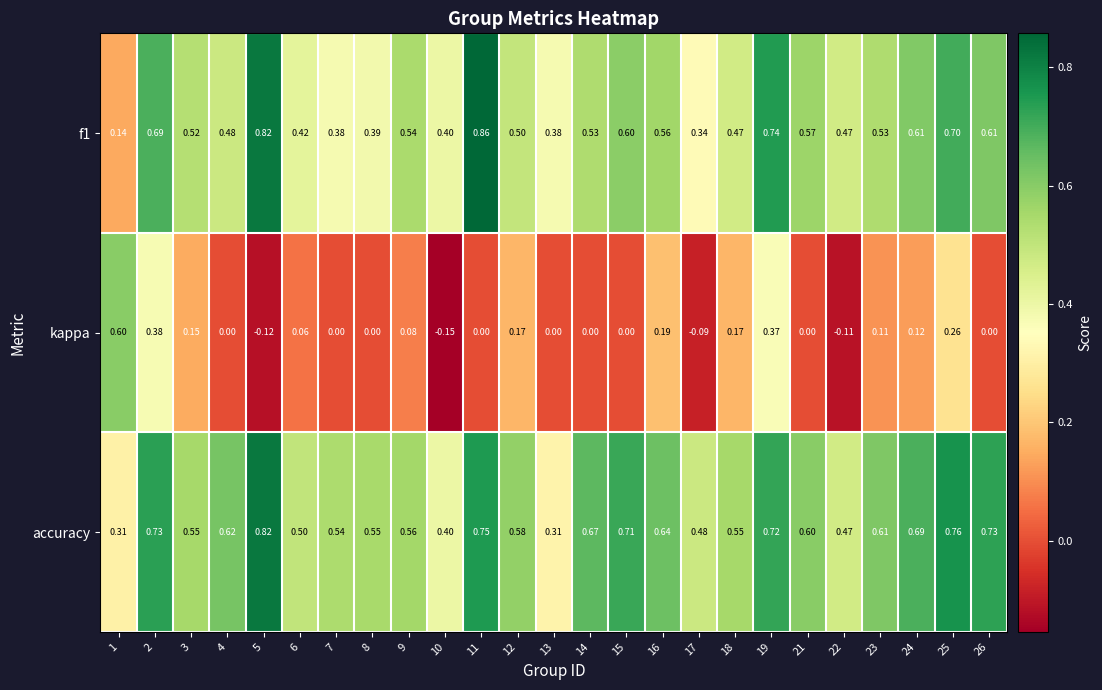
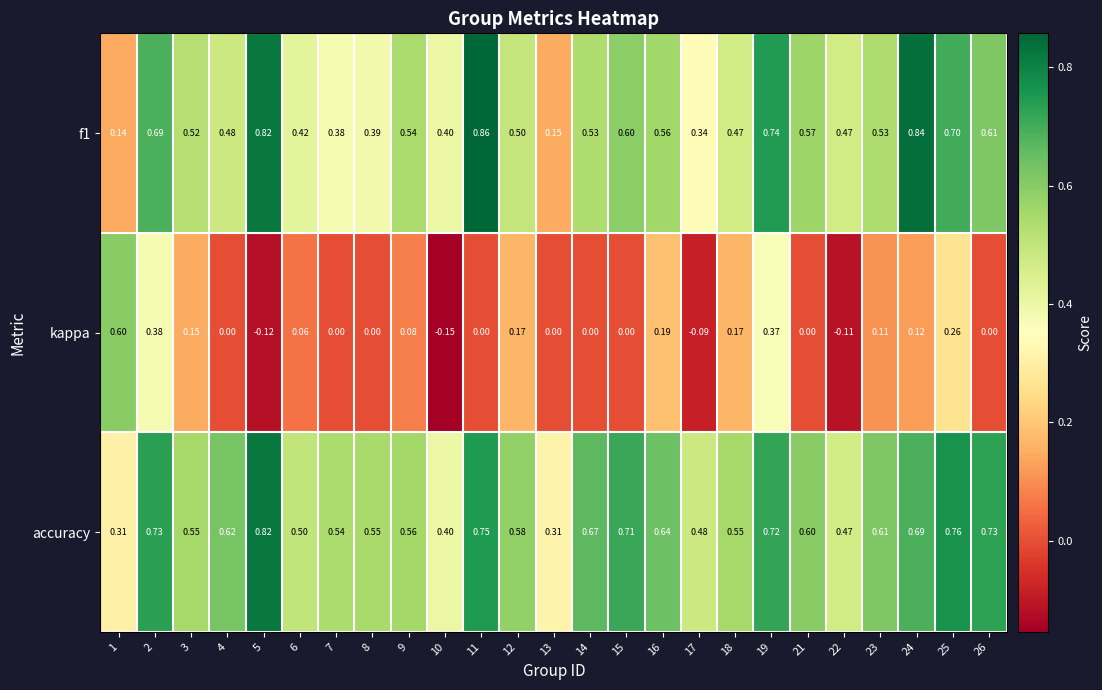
  {
    "f1": {
      "1": 0.14,
      "2": 0.69,
      "3": 0.52,
      "4": 0.48,
      "5": 0.82,
      "6": 0.42,
      "7": 0.38,
      "8": 0.39,
      "9": 0.54,
      "10": 0.40,
      "11": 0.86,
      "12": 0.50,
-     "13": 0.38,
+     "13": 0.15,
      "14": 0.53,
      "15": 0.60,
      "16": 0.56,
      "17": 0.34,
      "18": 0.47,
      "19": 0.74,
      "21": 0.57,
      "22": 0.47,
      "23": 0.53,
-     "24": 0.61,
+     "24": 0.84,
      "25": 0.70,
      "26": 0.61
    },
    "kappa": {
      "1": 0.60,
      "2": 0.38,
      "3": 0.15,
      "4": 0.00,
      "5": -0.12,
      "6": 0.06,
      "7": 0.00,
      "8": 0.00,
      "9": 0.08,
      "10": -0.15,
      "11": 0.00,
      "12": 0.17,
      "13": 0.00,
      "14": 0.00,
      "15": 0.00,
      "16": 0.19,
      "17": -0.09,
      "18": 0.17,
      "19": 0.37,
      "21": 0.00,
      "22": -0.11,
      "23": 0.11,
      "24": 0.12,
      "25": 0.26,
      "26": 0.00
    },
    "accuracy": {
      "1": 0.31,
      "2": 0.73,
      "3": 0.55,
      "4": 0.62,
      "5": 0.82,
      "6": 0.50,
      "7": 0.54,
      "8": 0.55,
      "9": 0.56,
      "10": 0.40,
      "11": 0.75,
      "12": 0.58,
      "13": 0.31,
      "14": 0.67,
      "15": 0.71,
      "16": 0.64,
      "17": 0.48,
      "18": 0.55,
      "19": 0.72,
      "21": 0.60,
      "22": 0.47,
      "23": 0.61,
      "24": 0.69,
      "25": 0.76,
      "26": 0.73
    }
  }
